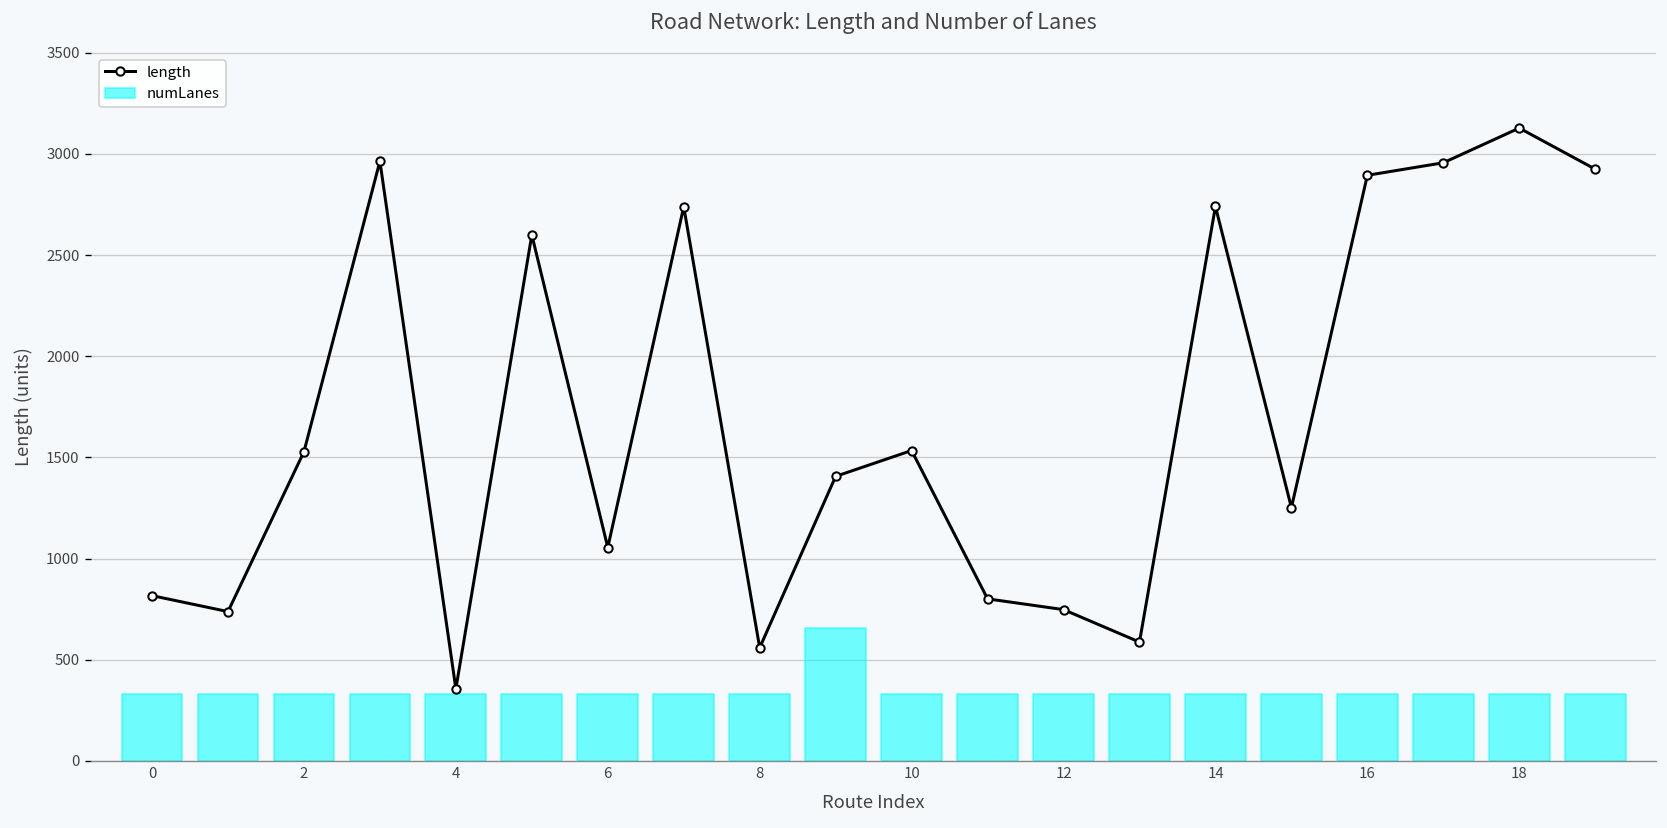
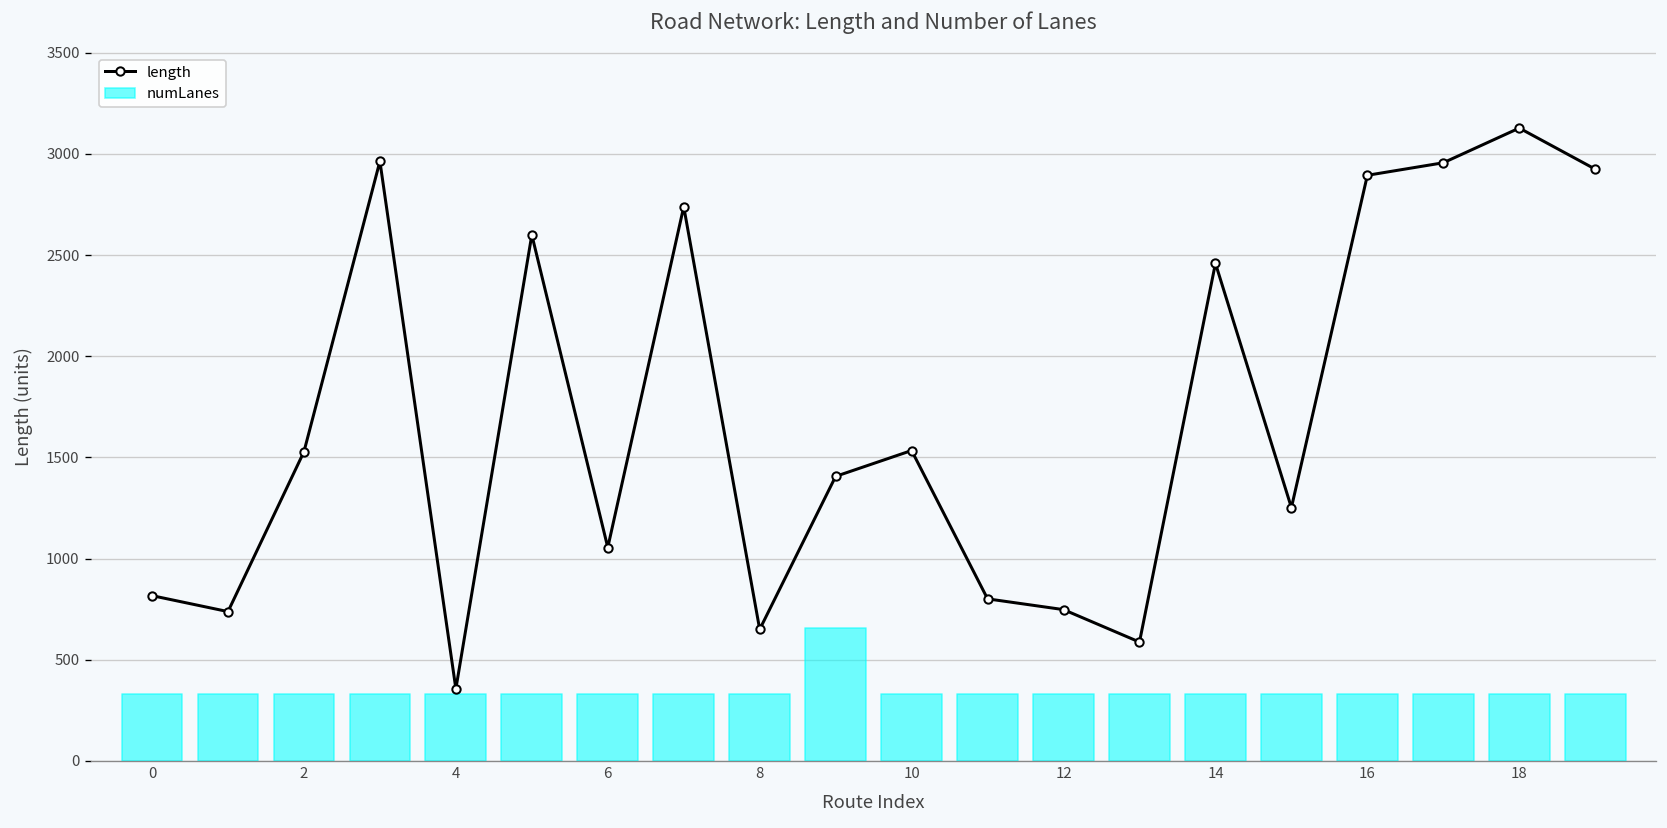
  {
    "length": {
      "0": 820,
      "2": 1530,
      "4": 360,
      "6": 1050,
-     "8": 560,
+     "8": 650,
      "10": 1530,
      "12": 750,
-     "14": 2740,
+     "14": 2460,
      "16": 2890,
      "18": 3130
    }
  }
